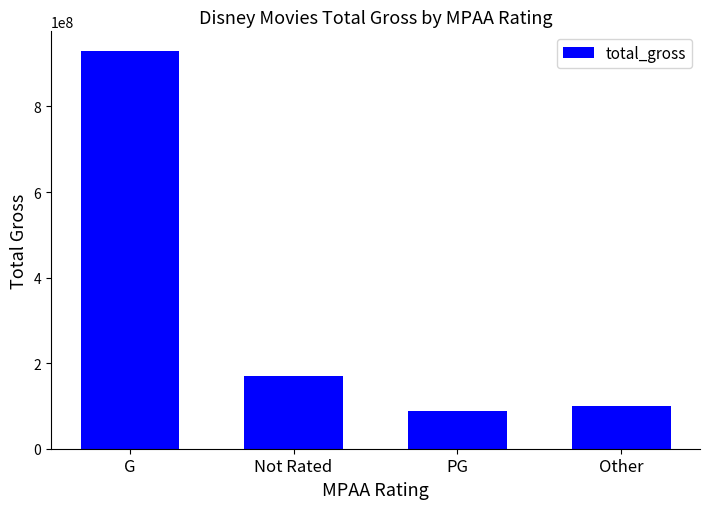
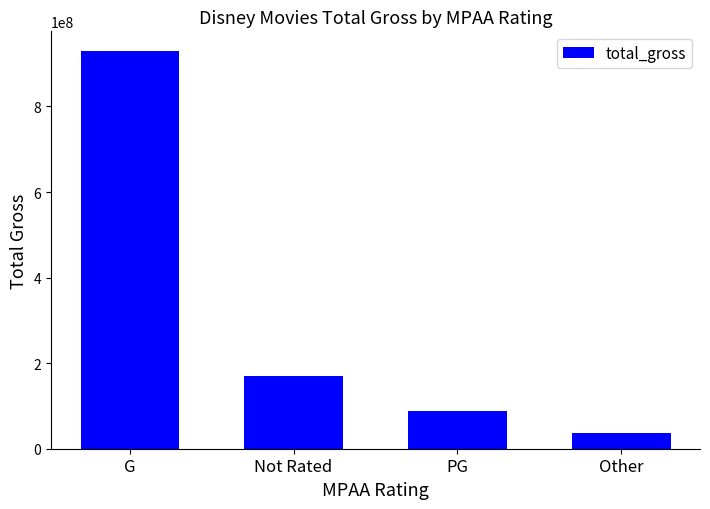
  {
    "G": 930000000,
    "Not Rated": 170000000,
    "PG": 90000000,
-   "Other": 100000000
+   "Other": 40000000
  }
